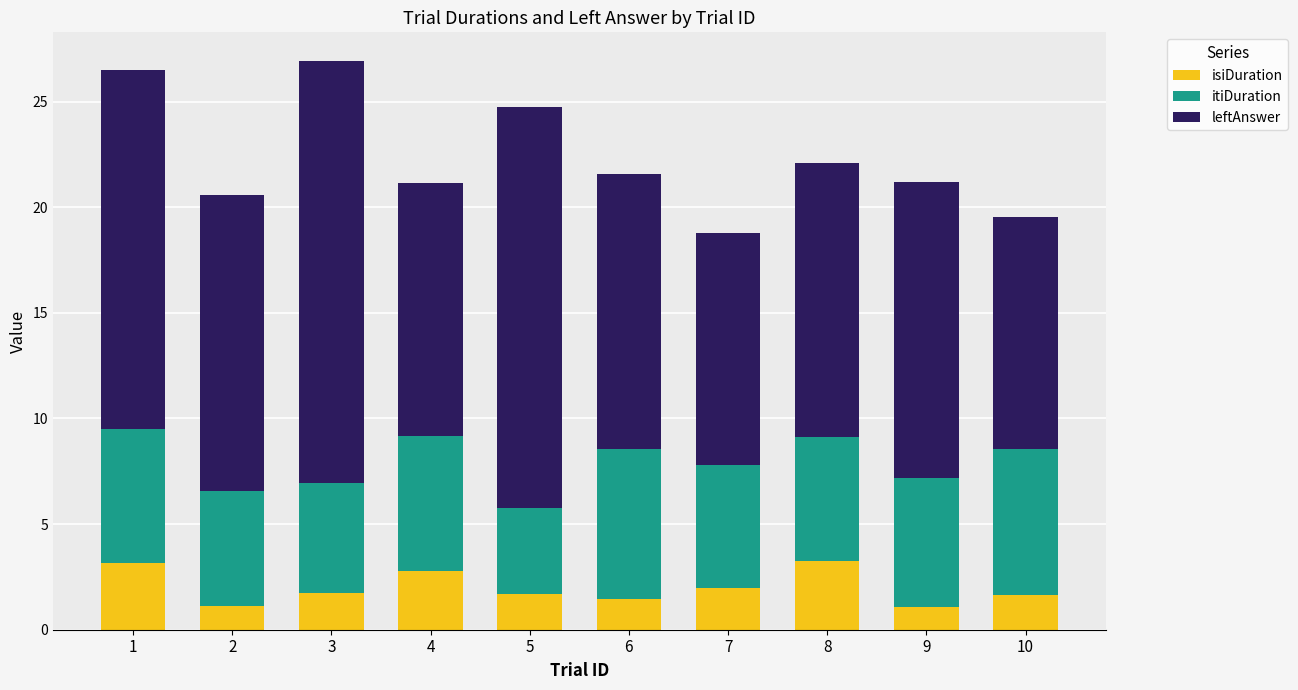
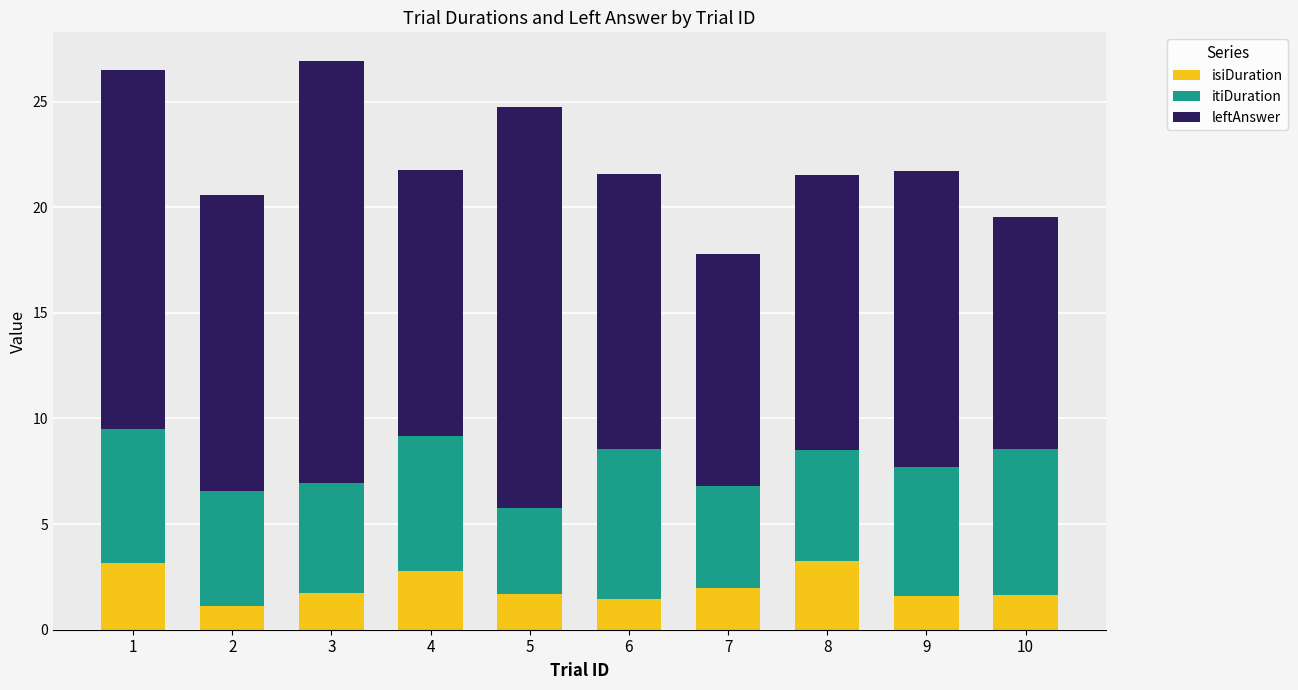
  {
    "isiDuration": {
      "1": 3.2,
      "2": 1.1,
      "3": 1.8,
      "4": 2.8,
      "5": 1.7,
      "6": 1.5,
      "7": 2.0,
      "8": 3.3,
-     "9": 1.1,
+     "9": 1.6,
      "10": 1.6
    },
    "itiDuration": {
      "1": 6.3,
      "2": 5.4,
      "3": 5.2,
      "4": 6.4,
      "5": 4.1,
      "6": 7.1,
-     "7": 5.8,
-     "8": 5.9,
+     "7": 4.8,
+     "8": 5.3,
      "9": 6.1,
      "10": 6.9
    },
    "leftAnswer": {
      "1": 17.0,
      "2": 14.0,
      "3": 20.0,
-     "4": 12.0,
+     "4": 12.6,
      "5": 19.0,
      "6": 13.0,
      "7": 11.0,
      "8": 13.0,
      "9": 14.0,
      "10": 11.0
    }
  }
